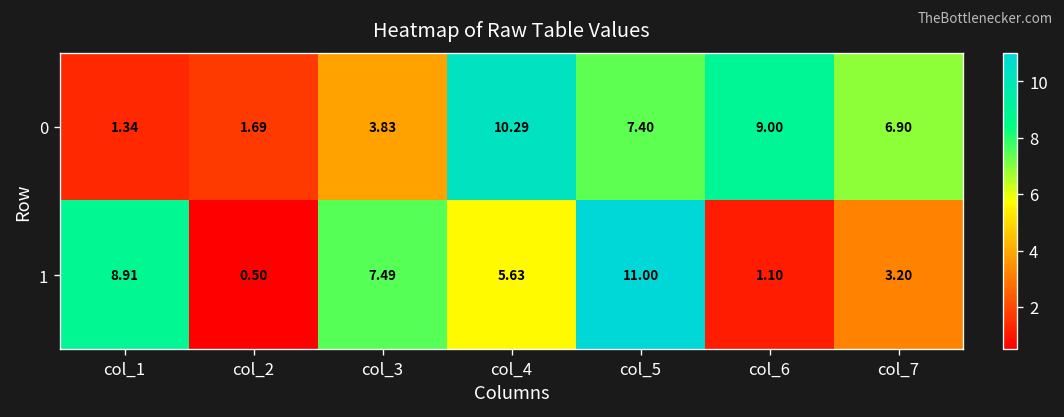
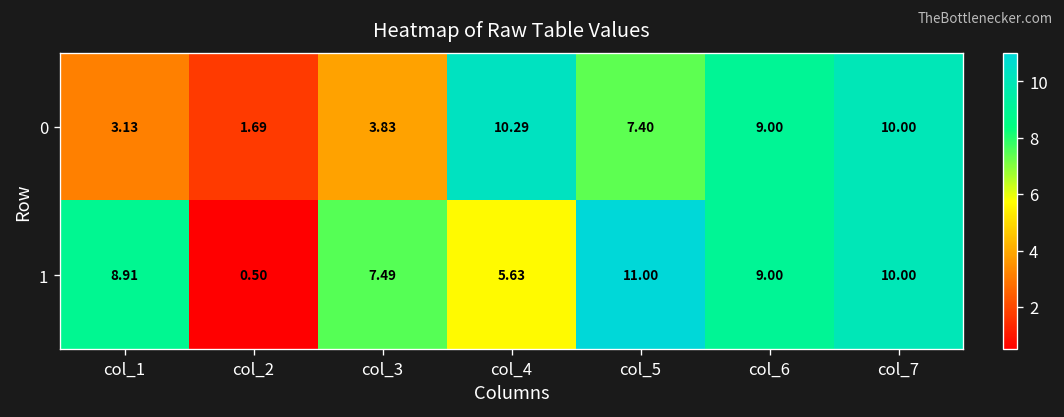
  {
    "0": {
-     "col_1": 1.34,
+     "col_1": 3.13,
      "col_2": 1.69,
      "col_3": 3.83,
      "col_4": 10.29,
      "col_5": 7.40,
      "col_6": 9.00,
-     "col_7": 6.90
+     "col_7": 10.00
    },
    "1": {
      "col_1": 8.91,
      "col_2": 0.50,
      "col_3": 7.49,
      "col_4": 5.63,
      "col_5": 11.00,
-     "col_6": 1.10,
-     "col_7": 3.20
+     "col_6": 9.00,
+     "col_7": 10.00
    }
  }
